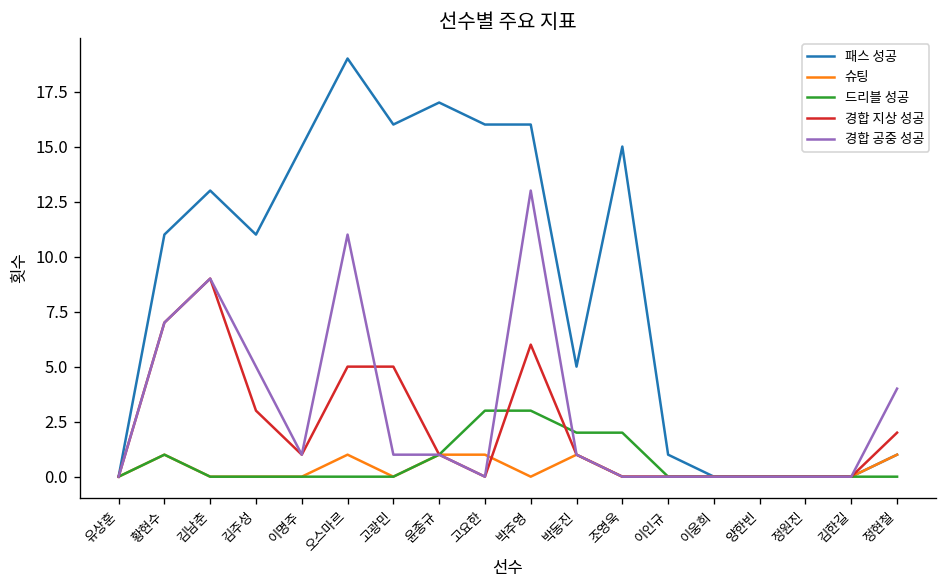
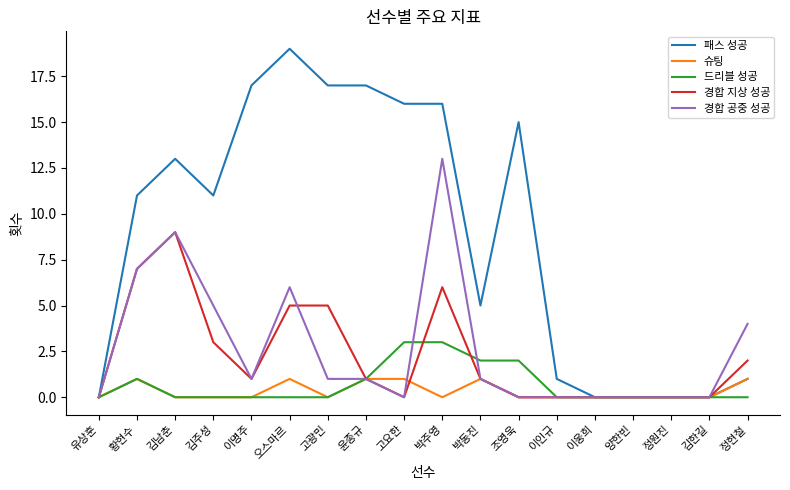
  {
    "패스 성공": {
      "황현수": 11,
      "김남춘": 13,
      "김주성": 11,
-     "이명주": 15,
+     "이명주": 17,
      "오스마르": 19,
-     "고광민": 16,
+     "고광민": 17,
      "윤종규": 17,
      "고요한": 16,
      "박주영": 16,
      "박동진": 5,
      "조영욱": 15,
      "이인규": 1
    },
    "슈팅": {
      "오스마르": 1,
      "고요한": 1,
      "박주영": 0
    },
    "드리블 성공": {
      "오스마르": 0,
      "고요한": 3,
      "박주영": 3,
      "박동진": 2,
      "조영욱": 2,
      "정현철": 0
    },
    "경합 지상 성공": {
      "김주성": 3,
      "오스마르": 5,
      "고광민": 5,
      "박주영": 6,
      "정현철": 2
    },
    "경합 공중 성공": {
      "김주성": 5,
-     "오스마르": 11,
+     "오스마르": 6,
      "고광민": 1,
      "박주영": 13,
      "정현철": 4
    }
  }
